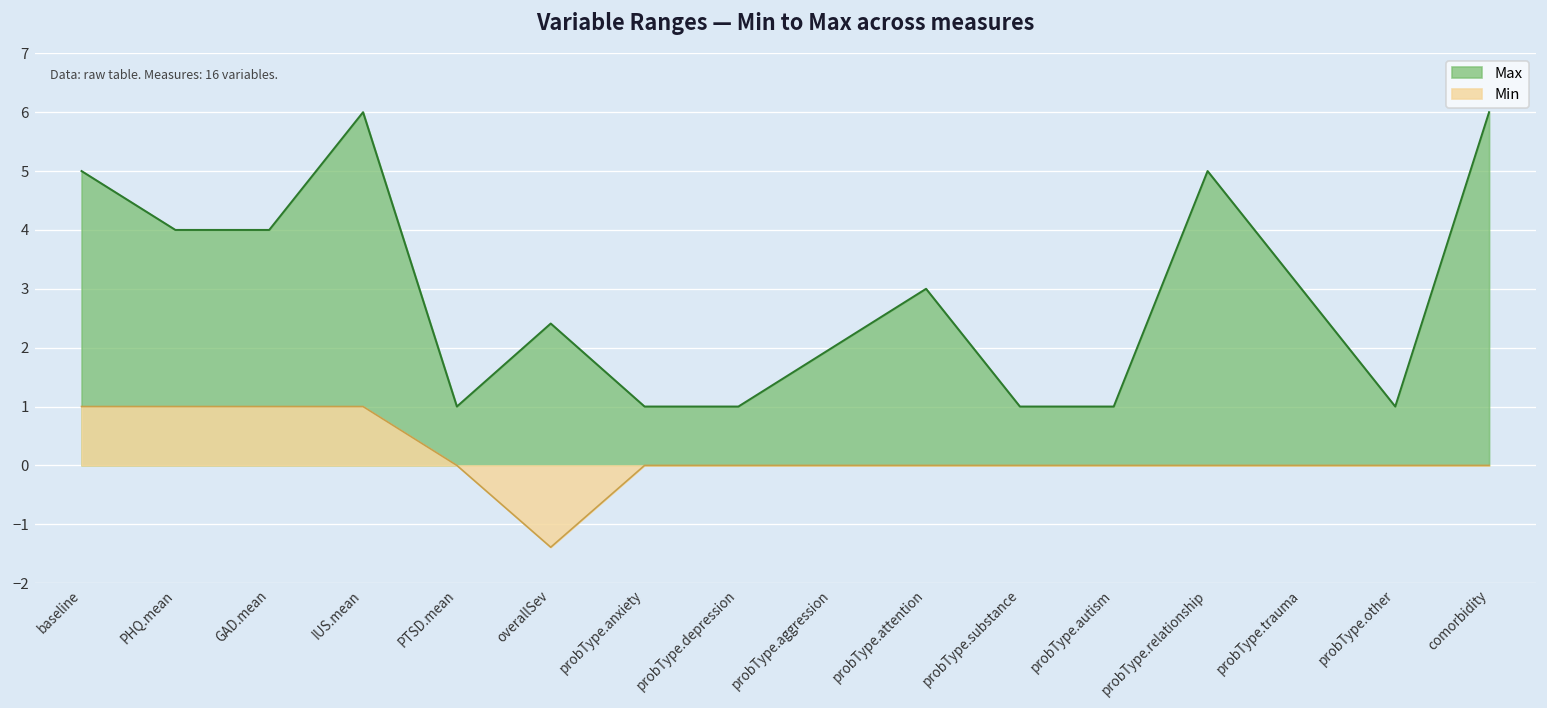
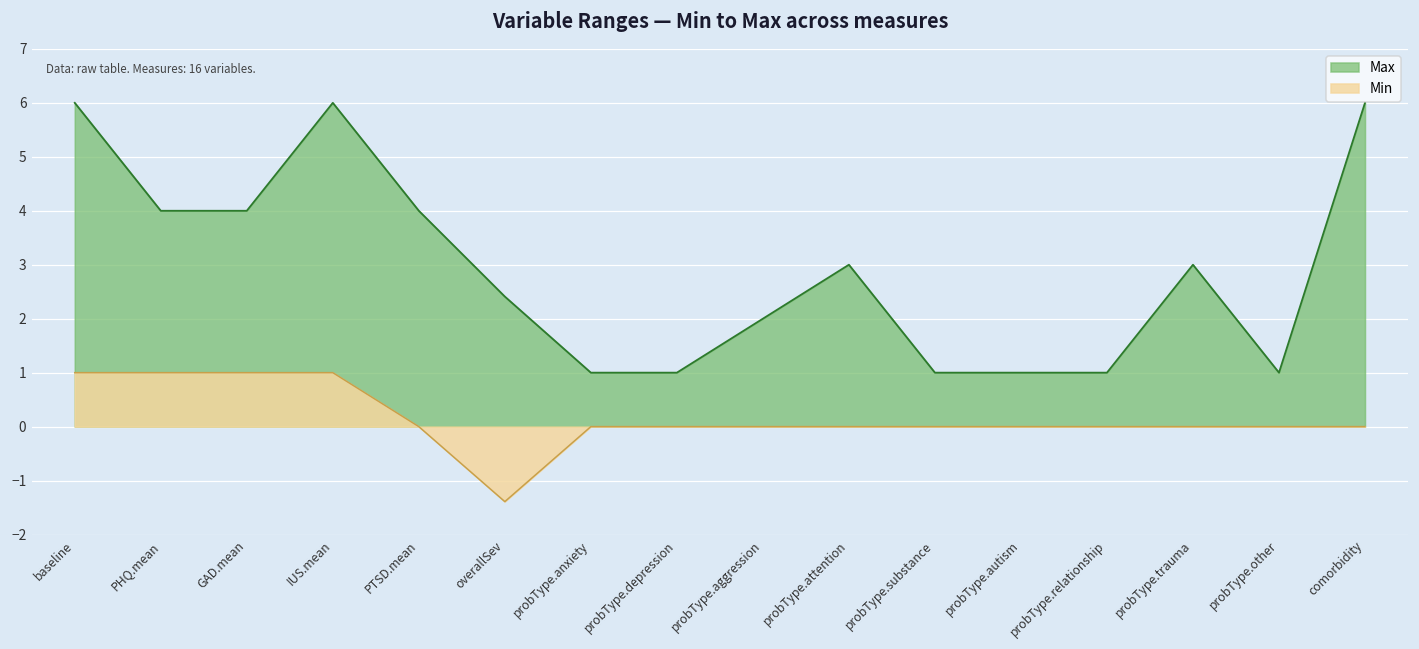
  {
    "Max": {
-     "baseline": 5,
+     "baseline": 6,
      "PHQ.mean": 4,
      "GAD.mean": 4,
      "IUS.mean": 6,
-     "PTSD.mean": 1,
+     "PTSD.mean": 4,
      "overallSev": 2.4,
      "probType.anxiety": 1,
      "probType.depression": 1,
      "probType.aggression": 2,
      "probType.attention": 3,
      "probType.substance": 1,
      "probType.autism": 1,
-     "probType.relationship": 5,
+     "probType.relationship": 1,
      "probType.trauma": 3,
      "probType.other": 1,
      "comorbidity": 6
    }
  }
